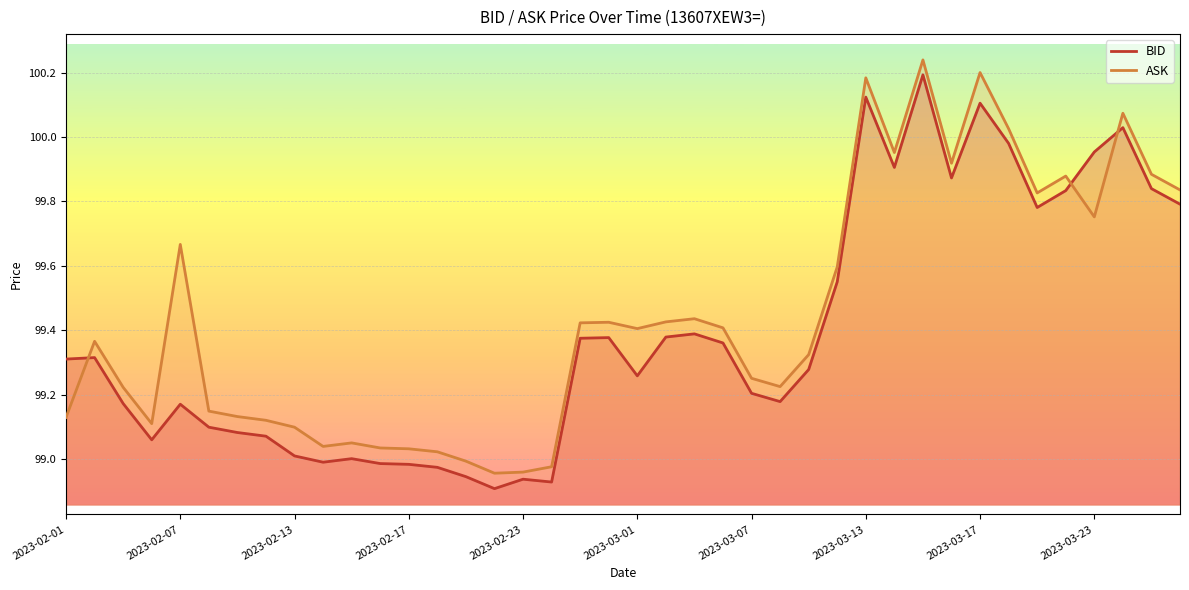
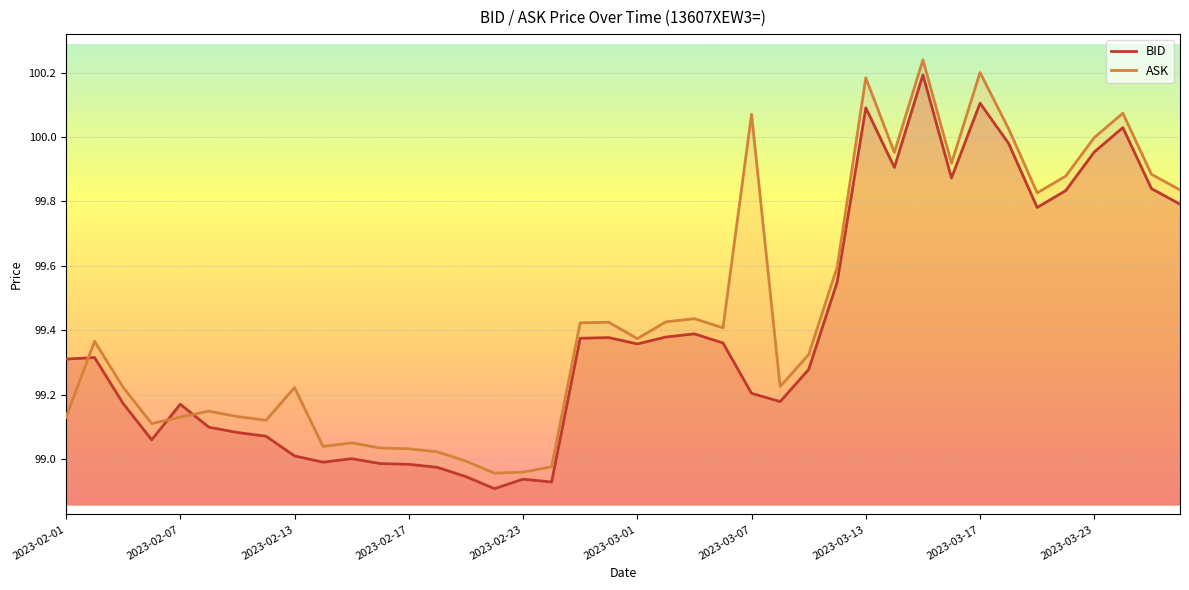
  {
    "BID": {
      "2023-02-01": 99.31,
      "2023-02-07": 99.17,
      "2023-02-13": 99.01,
      "2023-02-17": 98.98,
      "2023-02-23": 98.94,
-     "2023-03-01": 99.26,
+     "2023-03-01": 99.36,
      "2023-03-07": 99.21,
-     "2023-03-13": 100.12,
+     "2023-03-13": 100.09,
      "2023-03-17": 100.11,
      "2023-03-23": 99.95
    },
    "ASK": {
      "2023-02-01": 99.13,
-     "2023-02-07": 99.67,
-     "2023-02-13": 99.10,
+     "2023-02-07": 99.13,
+     "2023-02-13": 99.22,
      "2023-02-17": 99.03,
      "2023-02-23": 98.96,
-     "2023-03-01": 99.41,
-     "2023-03-07": 99.25,
+     "2023-03-01": 99.37,
+     "2023-03-07": 100.07,
      "2023-03-13": 100.18,
      "2023-03-17": 100.20,
-     "2023-03-23": 99.75
+     "2023-03-23": 100.00
    }
  }
